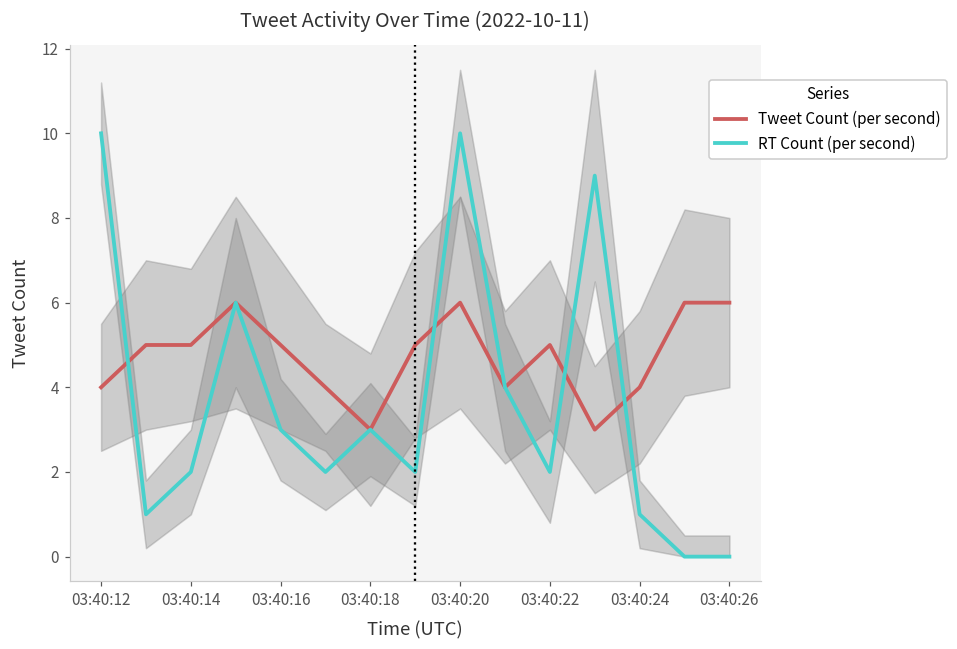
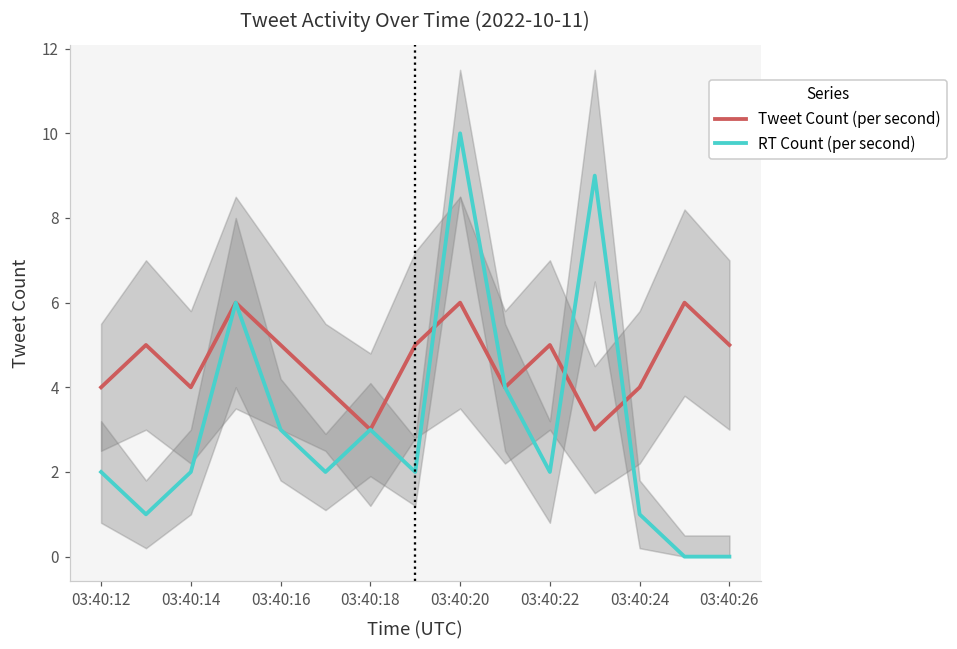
  {
    "Tweet Count (per second)": {
      "03:40:12": 4,
-     "03:40:14": 5,
+     "03:40:14": 4,
      "03:40:16": 5,
      "03:40:20": 6,
      "03:40:22": 5,
      "03:40:24": 4,
-     "03:40:26": 6
+     "03:40:26": 5
    },
    "RT Count (per second)": {
-     "03:40:12": 10,
+     "03:40:12": 2,
      "03:40:14": 2,
      "03:40:16": 3,
      "03:40:20": 10,
      "03:40:22": 2,
      "03:40:24": 1,
      "03:40:26": 0
    }
  }
